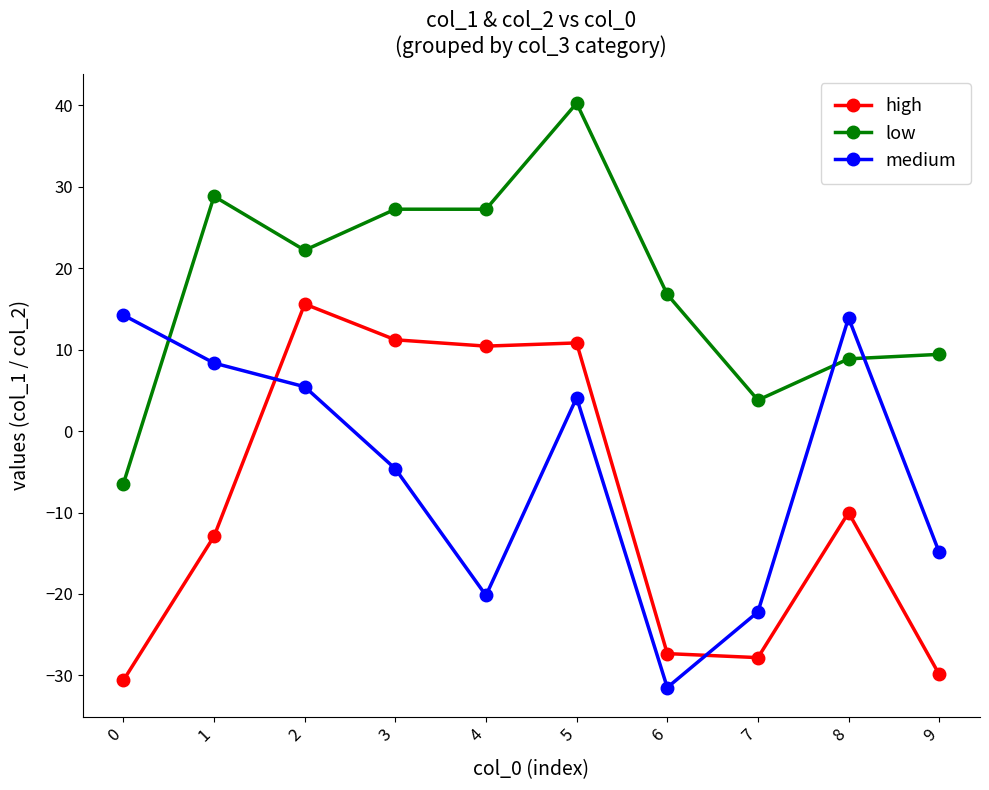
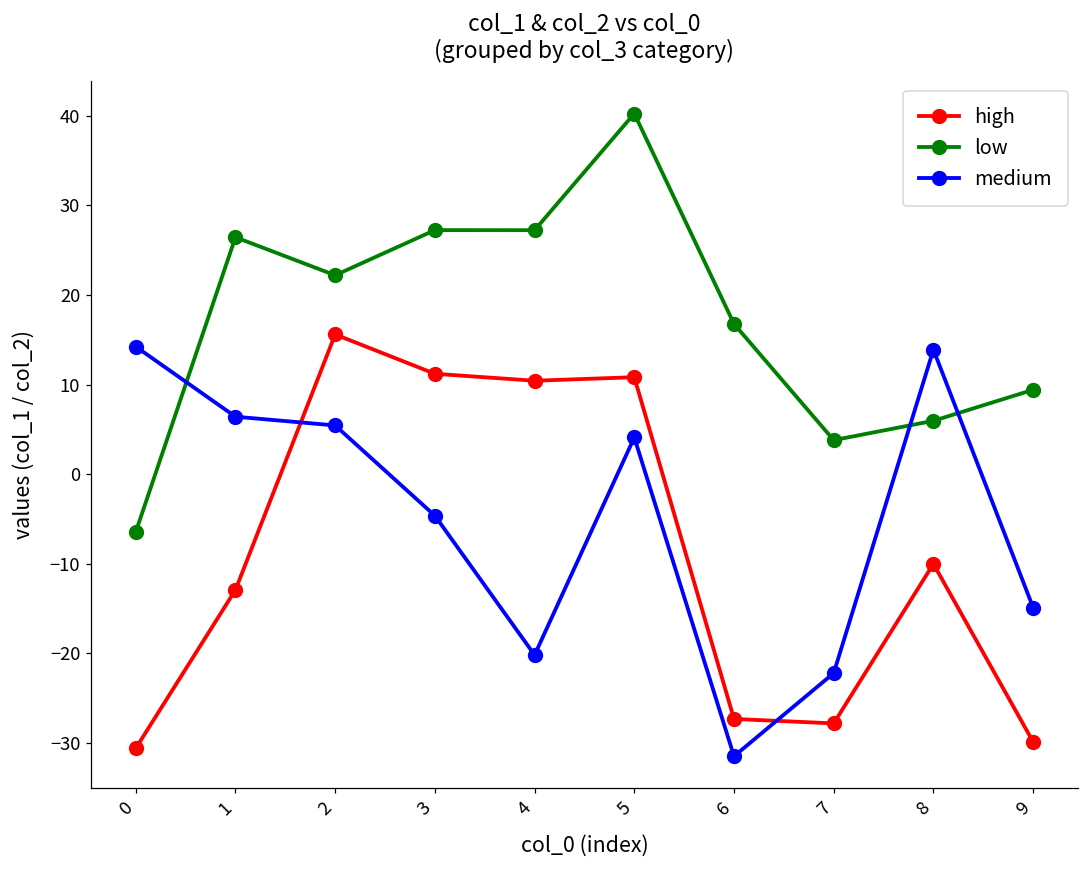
  {
    "high": {
      "0": -31,
      "1": -13,
      "2": 16,
      "3": 11,
      "4": 10,
      "5": 11,
      "6": -27,
      "7": -28,
      "8": -10,
      "9": -30
    },
    "low": {
      "0": -6,
-     "1": 29,
+     "1": 26,
      "2": 22,
      "3": 27,
      "4": 27,
      "5": 40,
      "6": 17,
      "7": 4,
-     "8": 9,
+     "8": 6,
      "9": 9
    },
    "medium": {
      "0": 14,
-     "1": 8,
+     "1": 6,
      "2": 5,
      "3": -5,
      "4": -20,
      "5": 4,
      "6": -31,
      "7": -22,
      "8": 14,
      "9": -15
    }
  }
